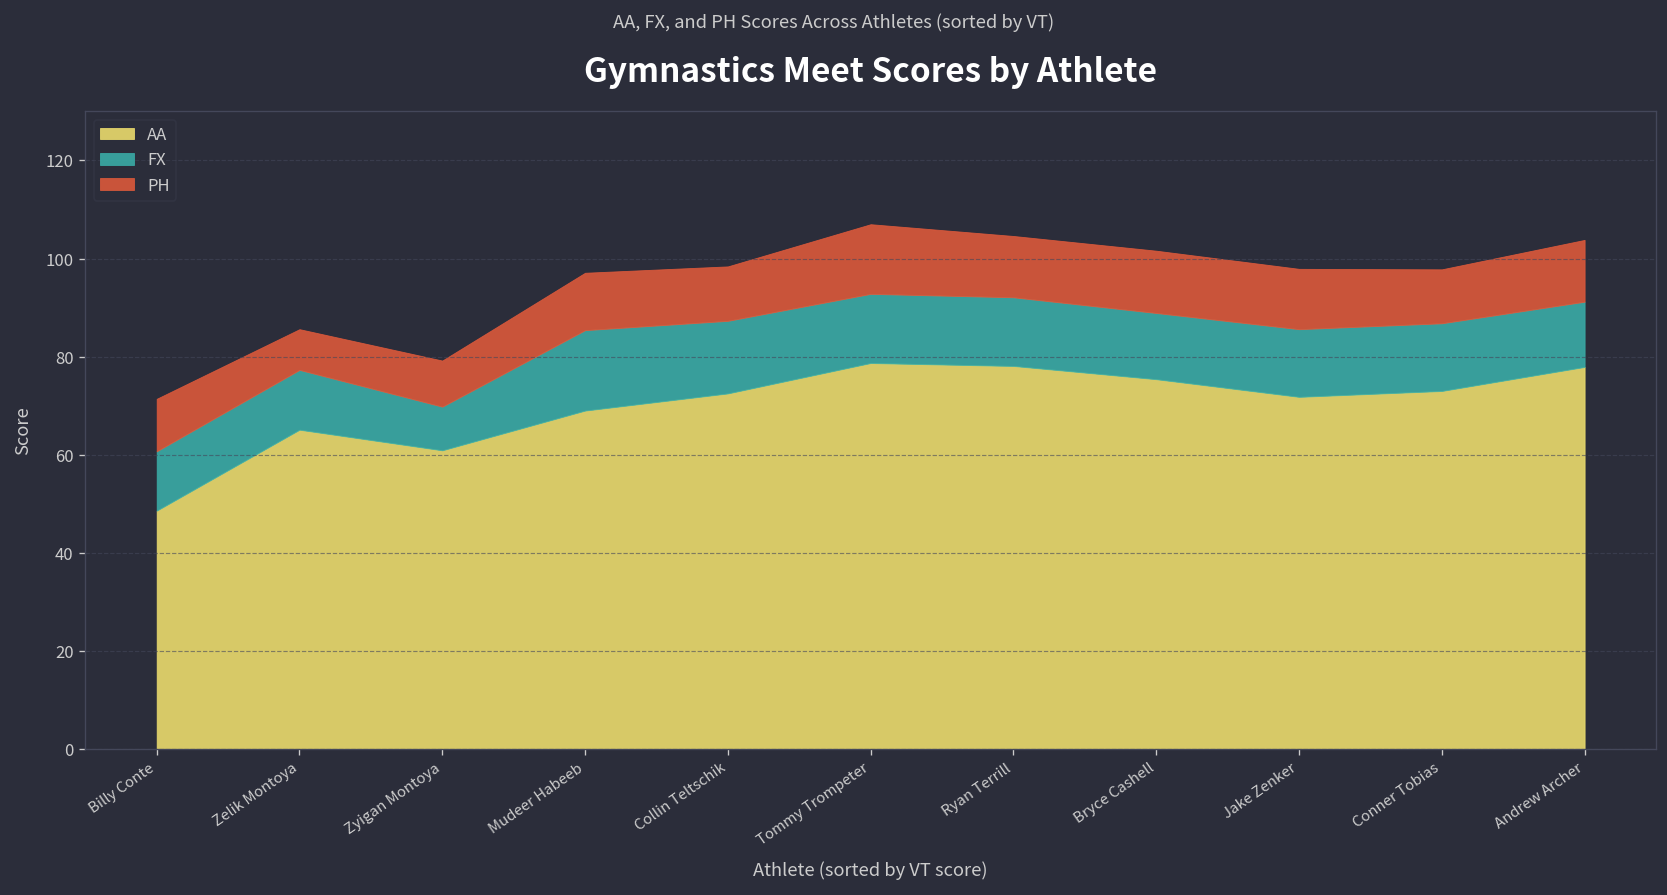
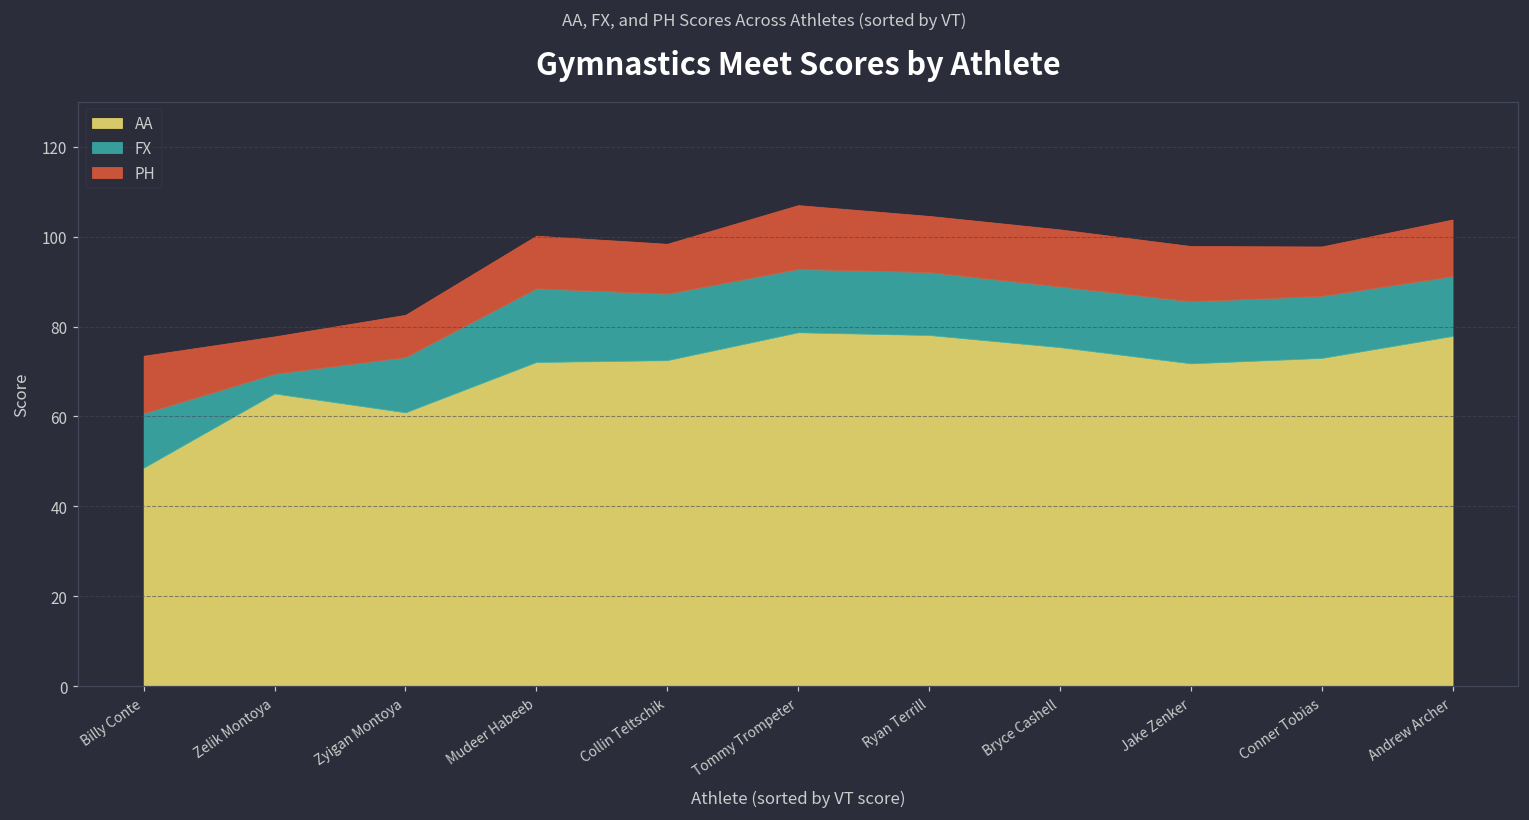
  {
    "AA": {
      "Billy Conte": 49,
      "Zelik Montoya": 65,
      "Zyigan Montoya": 61,
-     "Mudeer Habeeb": 69,
+     "Mudeer Habeeb": 72,
      "Collin Teltschik": 73,
      "Tommy Trompeter": 79,
      "Ryan Terrill": 78,
      "Bryce Cashell": 75,
      "Jake Zenker": 72,
      "Conner Tobias": 73,
      "Andrew Archer": 78
    },
    "FX": {
      "Billy Conte": 12,
-     "Zelik Montoya": 12,
-     "Zyigan Montoya": 9,
+     "Zelik Montoya": 4,
+     "Zyigan Montoya": 12,
      "Mudeer Habeeb": 16,
      "Collin Teltschik": 15,
      "Tommy Trompeter": 14,
      "Ryan Terrill": 14,
      "Bryce Cashell": 14,
      "Jake Zenker": 14,
      "Conner Tobias": 14,
      "Andrew Archer": 13
    },
    "PH": {
-     "Billy Conte": 11,
+     "Billy Conte": 13,
      "Zelik Montoya": 8,
      "Zyigan Montoya": 9,
      "Mudeer Habeeb": 12,
      "Collin Teltschik": 11,
      "Tommy Trompeter": 14,
      "Ryan Terrill": 13,
      "Bryce Cashell": 13,
      "Jake Zenker": 12,
      "Conner Tobias": 11,
      "Andrew Archer": 13
    }
  }
